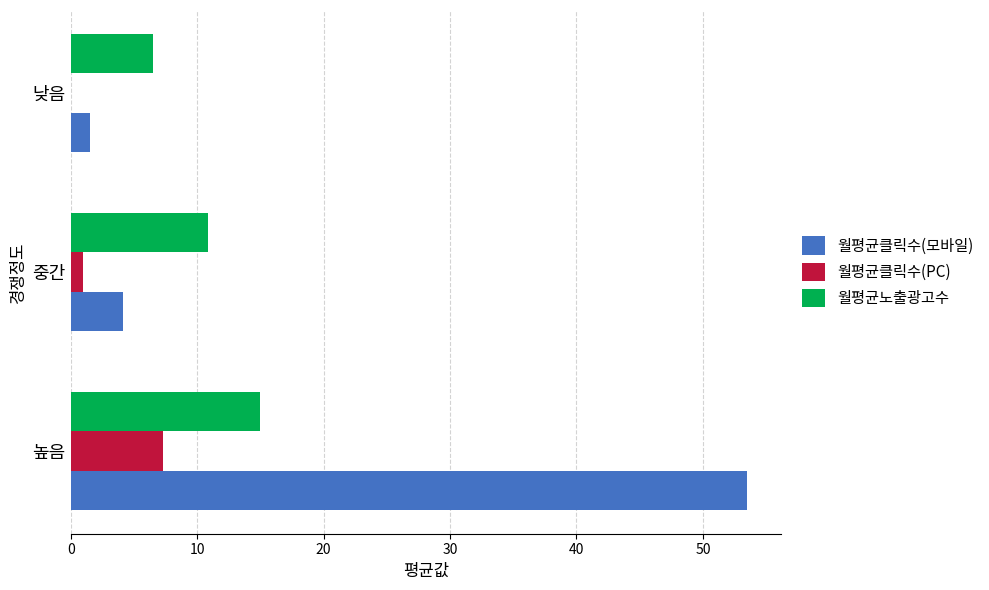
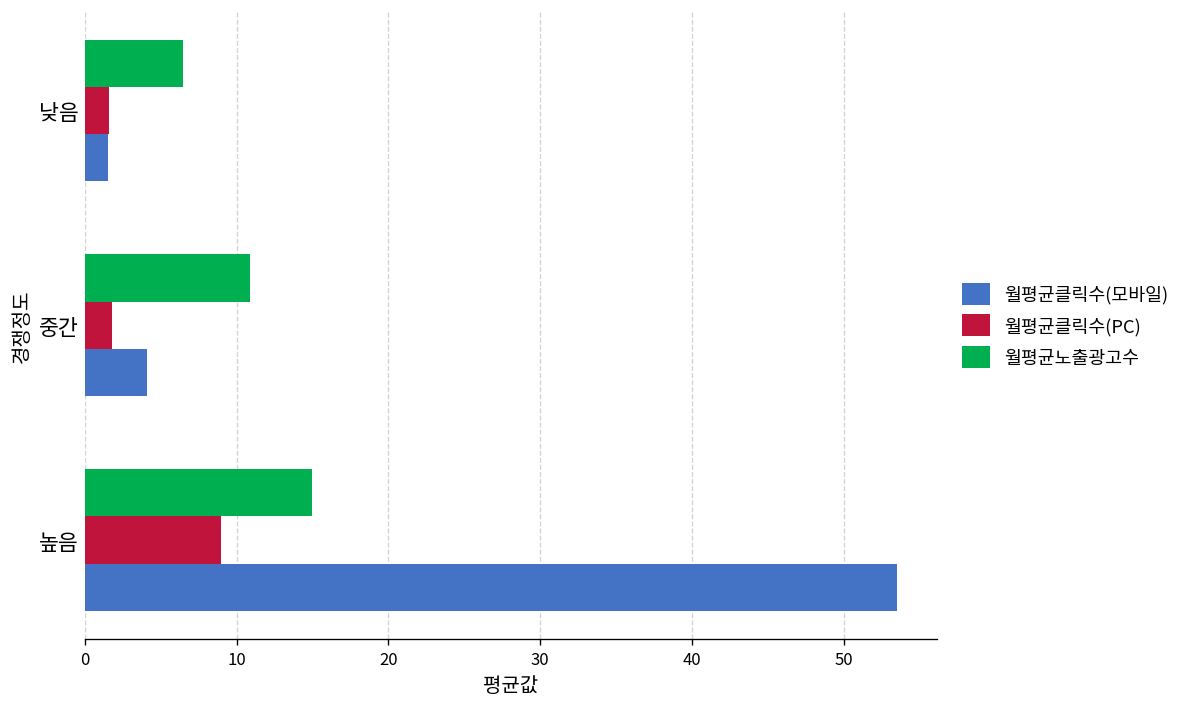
  {
    "월평균클릭수(모바일)": {
      "낮음": 1.5,
      "중간": 4.1,
      "높음": 53.5
    },
    "월평균클릭수(PC)": {
-     "낮음": 0.0,
-     "중간": 1.0,
-     "높음": 7.3
+     "낮음": 1.6,
+     "중간": 1.8,
+     "높음": 9.0
    },
    "월평균노출광고수": {
      "낮음": 6.5,
      "중간": 10.9,
      "높음": 15.0
    }
  }
